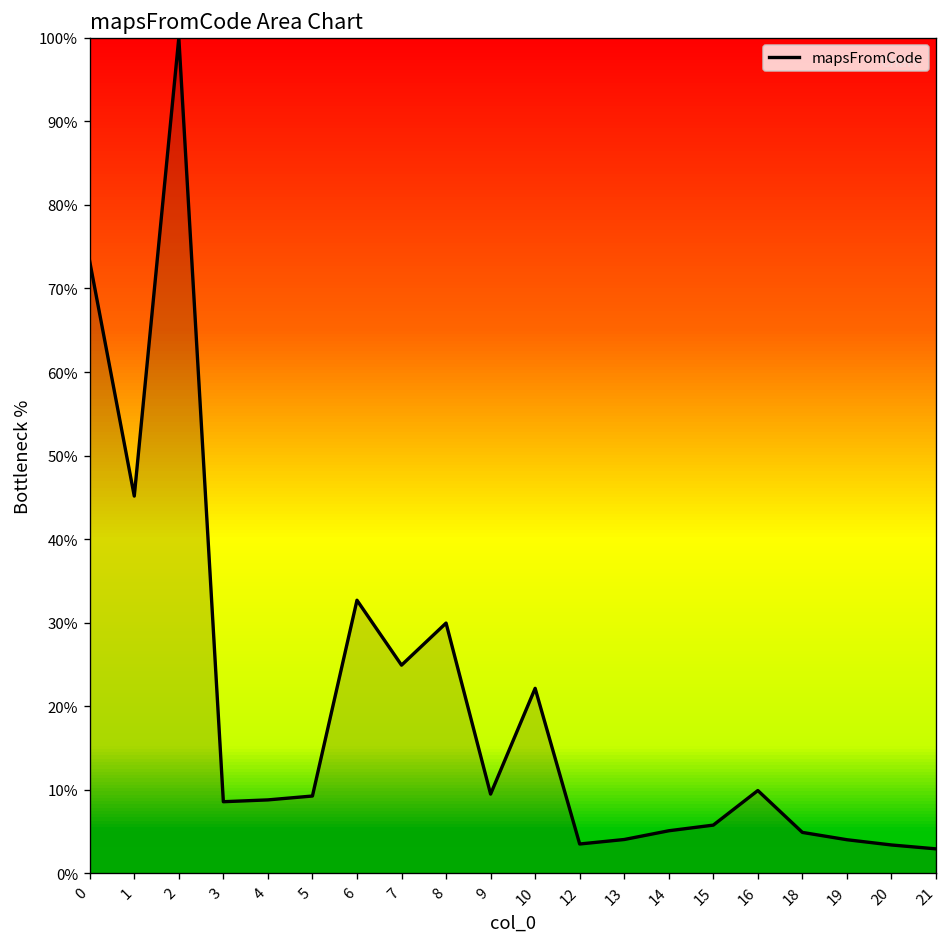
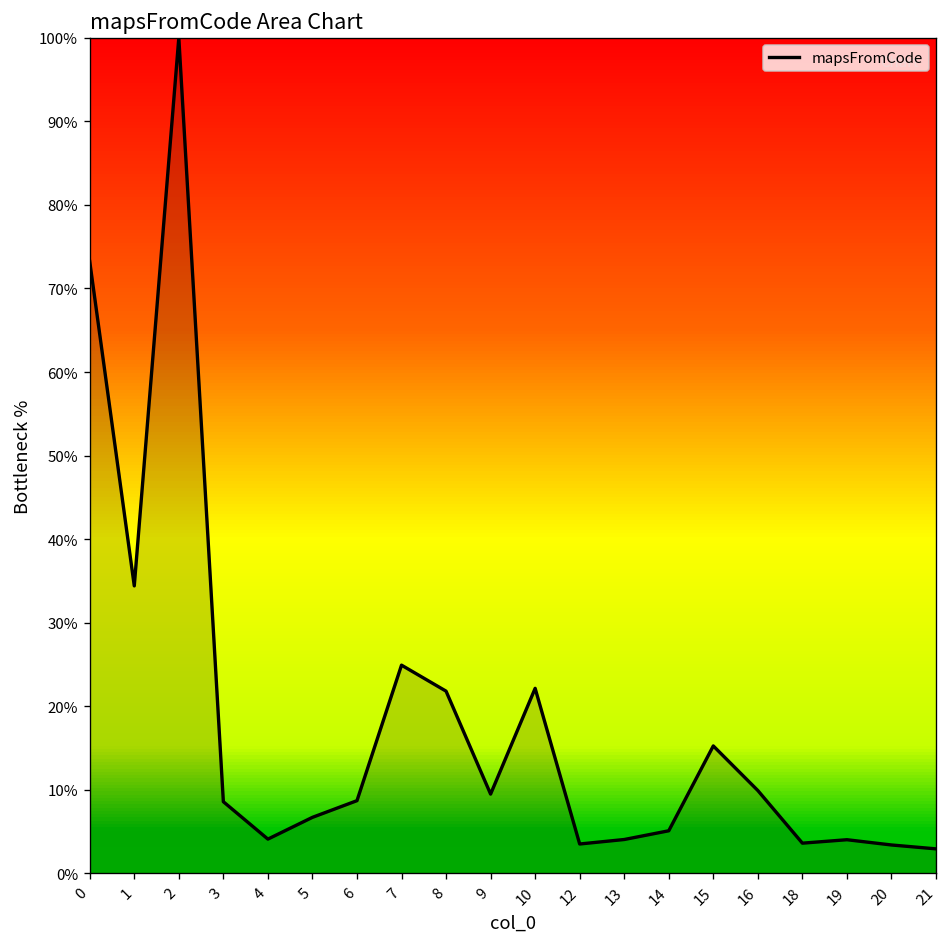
  {
    "mapsFromCode": {
      "0": "73%",
-     "1": "45%",
+     "1": "34%",
      "2": "100%",
      "3": "9%",
-     "4": "9%",
-     "5": "9%",
-     "6": "33%",
+     "4": "4%",
+     "5": "7%",
+     "6": "9%",
      "7": "25%",
-     "8": "30%",
+     "8": "22%",
      "9": "9%",
      "10": "22%",
      "12": "4%",
      "13": "4%",
      "14": "5%",
-     "15": "6%",
+     "15": "15%",
      "16": "10%",
-     "18": "5%",
+     "18": "4%",
      "19": "4%",
      "20": "3%"
    }
  }
